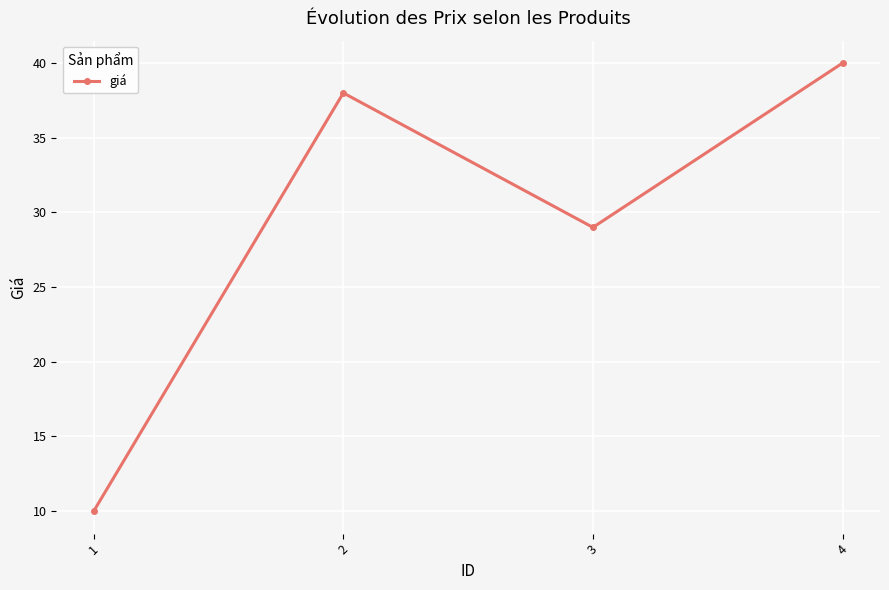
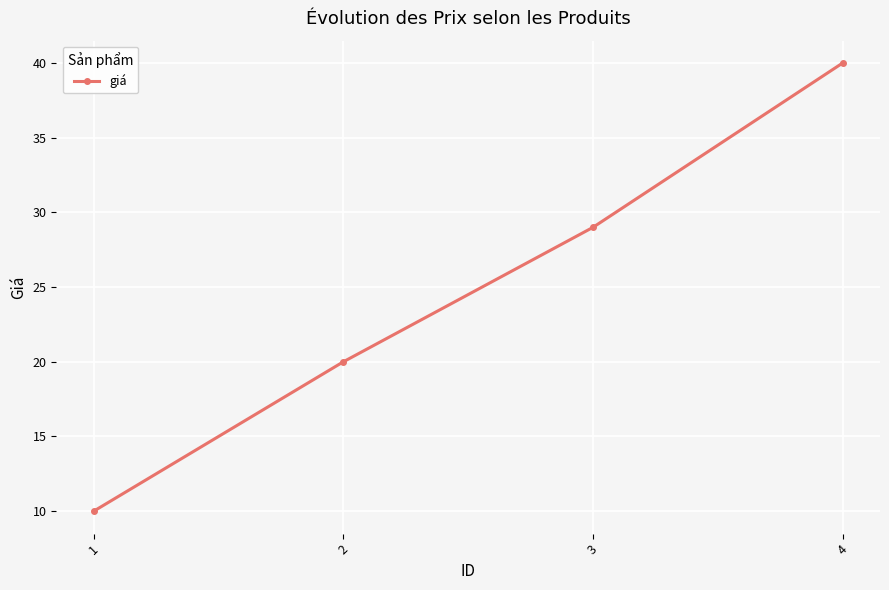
  {
    "1": 10,
-   "2": 38,
+   "2": 20,
    "3": 29,
    "4": 40
  }
